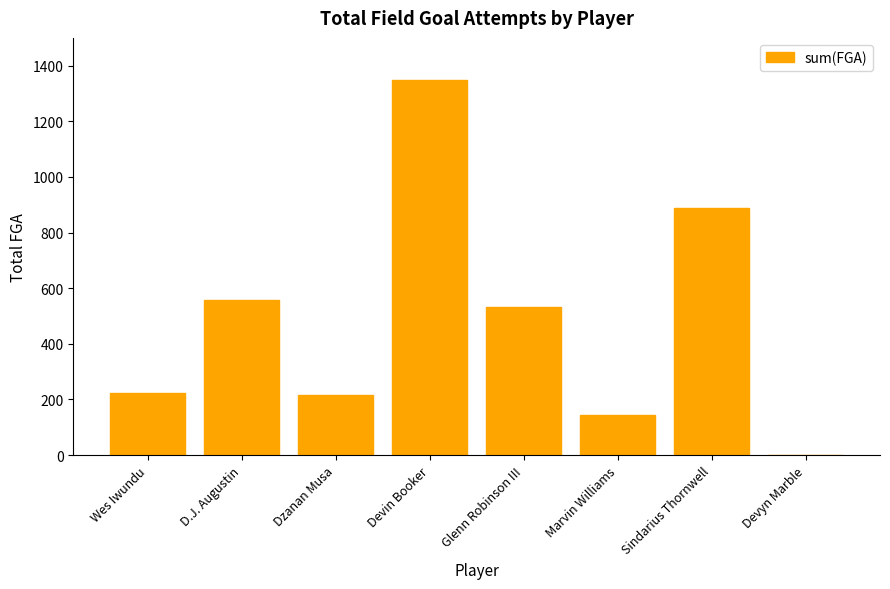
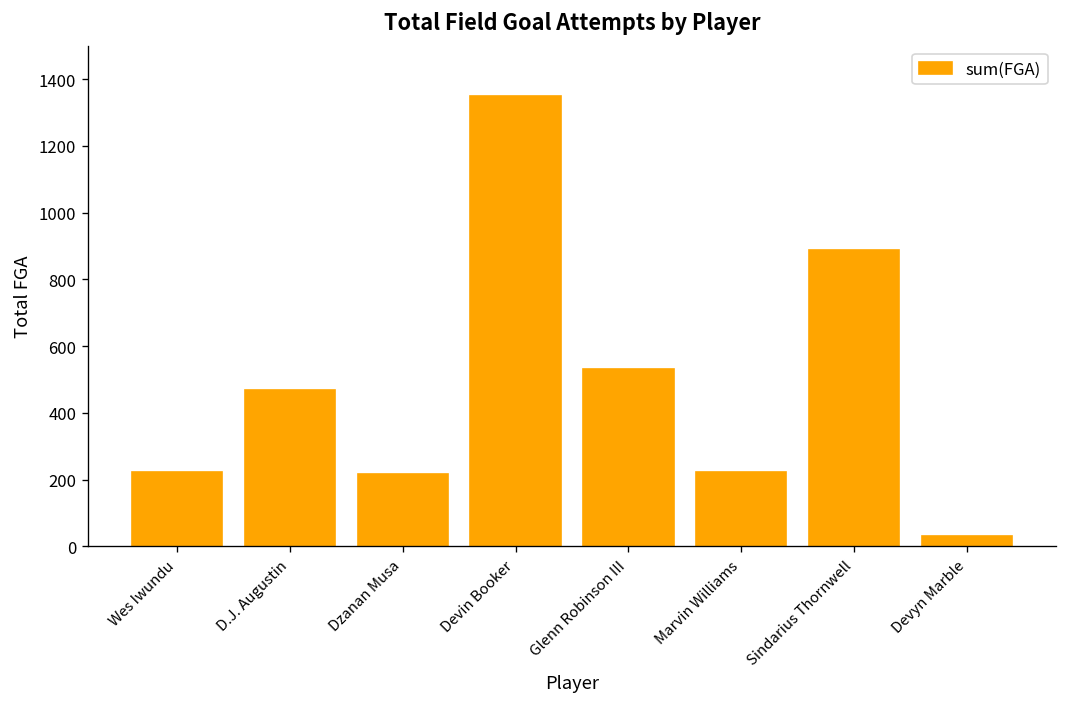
  {
    "Wes Iwundu": 220,
-   "D.J. Augustin": 560,
+   "D.J. Augustin": 470,
    "Dzanan Musa": 220,
    "Devin Booker": 1350,
    "Glenn Robinson III": 530,
-   "Marvin Williams": 140,
+   "Marvin Williams": 220,
    "Sindarius Thornwell": 890,
-   "Devyn Marble": 0
+   "Devyn Marble": 30
  }
